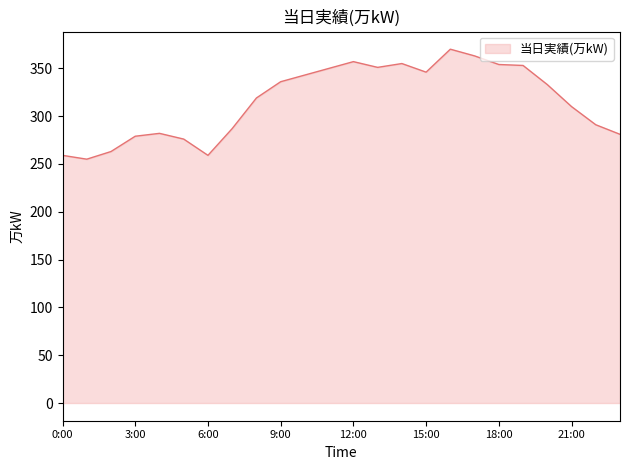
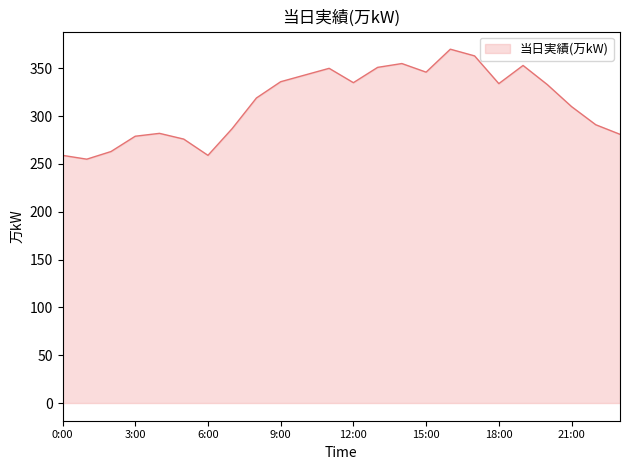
  {
    "0:00": 260,
    "3:00": 280,
    "6:00": 260,
    "9:00": 340,
-   "12:00": 360,
+   "12:00": 340,
    "15:00": 350,
-   "18:00": 350,
+   "18:00": 330,
    "21:00": 310
  }
